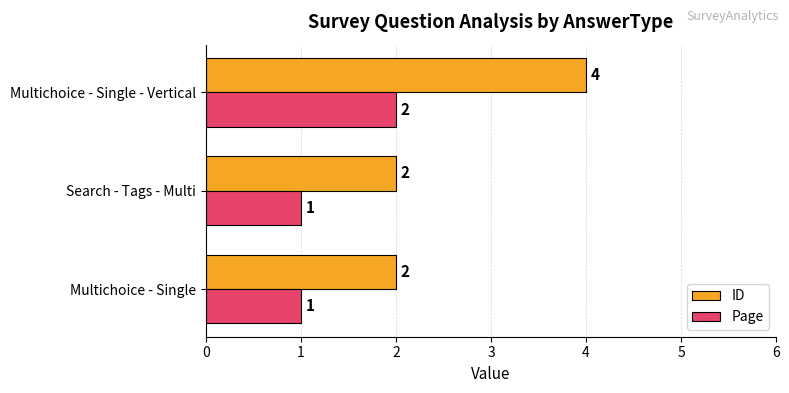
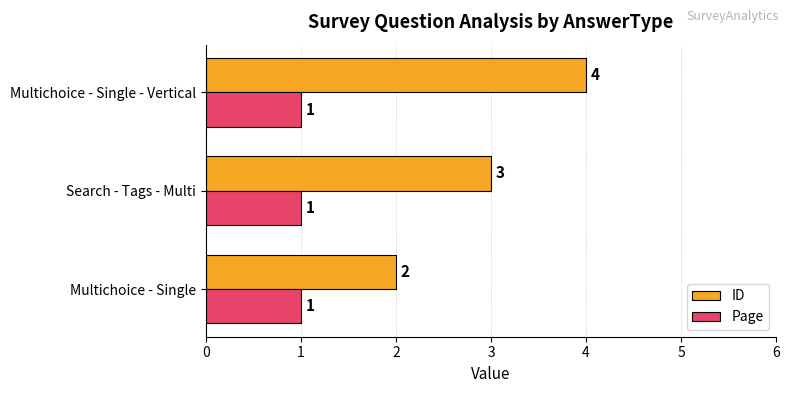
  {
    "ID": {
      "Multichoice - Single - Vertical": 4,
-     "Search - Tags - Multi": 2,
+     "Search - Tags - Multi": 3,
      "Multichoice - Single": 2
    },
    "Page": {
-     "Multichoice - Single - Vertical": 2,
+     "Multichoice - Single - Vertical": 1,
      "Search - Tags - Multi": 1,
      "Multichoice - Single": 1
    }
  }
